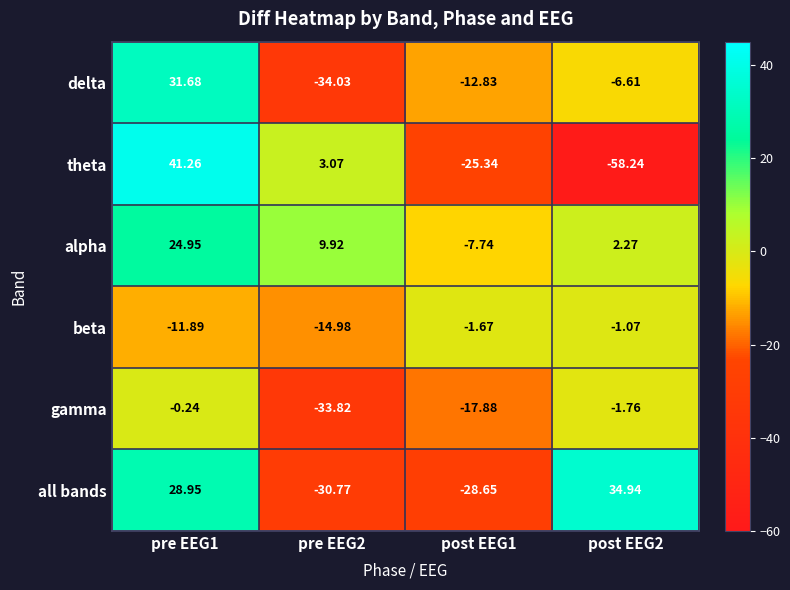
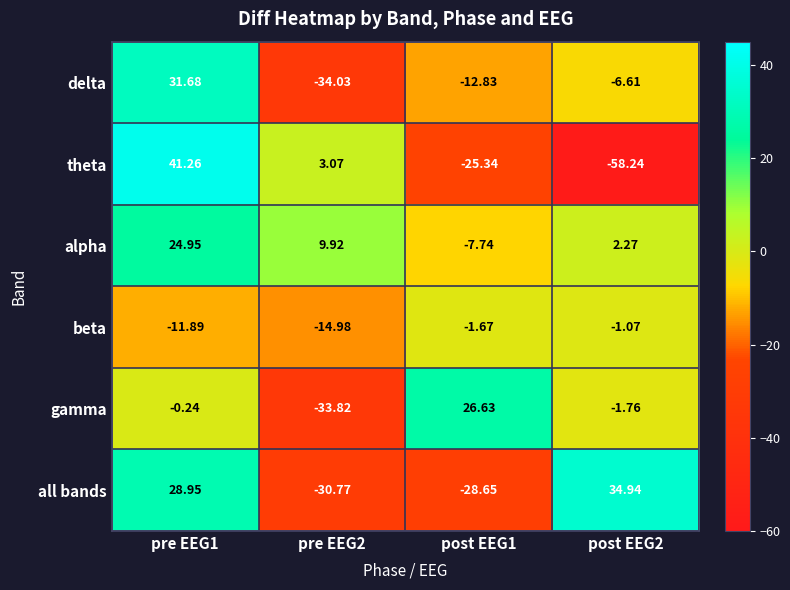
  {
    "delta": {
      "pre EEG1": 31.68,
      "pre EEG2": -34.03,
      "post EEG1": -12.83,
      "post EEG2": -6.61
    },
    "theta": {
      "pre EEG1": 41.26,
      "pre EEG2": 3.07,
      "post EEG1": -25.34,
      "post EEG2": -58.24
    },
    "alpha": {
      "pre EEG1": 24.95,
      "pre EEG2": 9.92,
      "post EEG1": -7.74,
      "post EEG2": 2.27
    },
    "beta": {
      "pre EEG1": -11.89,
      "pre EEG2": -14.98,
      "post EEG1": -1.67,
      "post EEG2": -1.07
    },
    "gamma": {
      "pre EEG1": -0.24,
      "pre EEG2": -33.82,
-     "post EEG1": -17.88,
+     "post EEG1": 26.63,
      "post EEG2": -1.76
    },
    "all bands": {
      "pre EEG1": 28.95,
      "pre EEG2": -30.77,
      "post EEG1": -28.65,
      "post EEG2": 34.94
    }
  }
